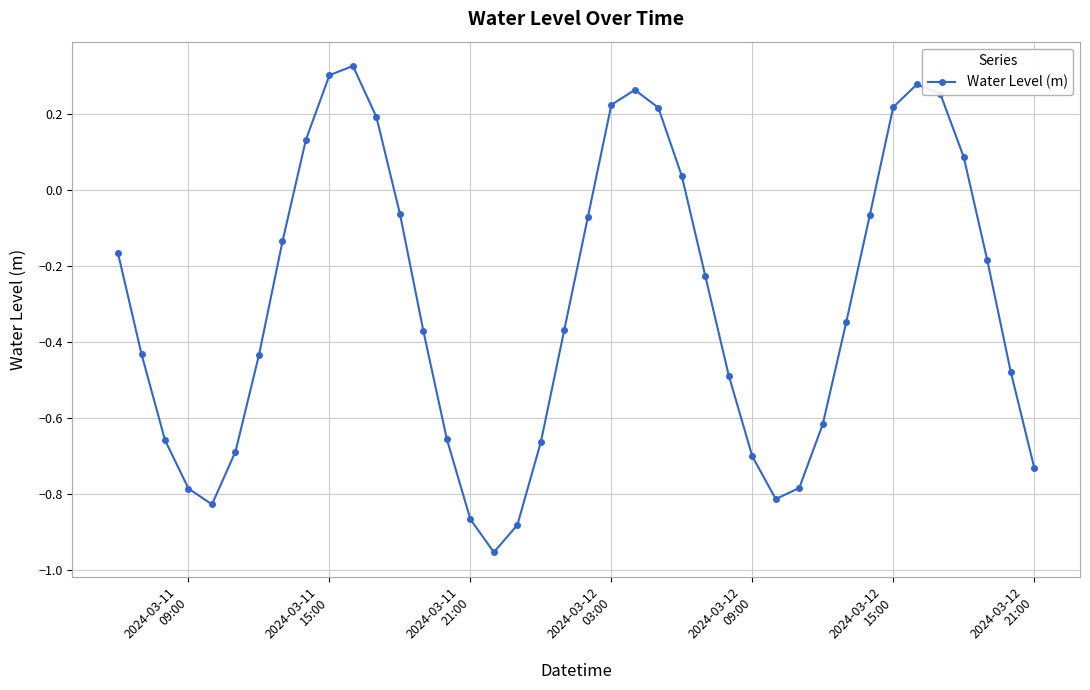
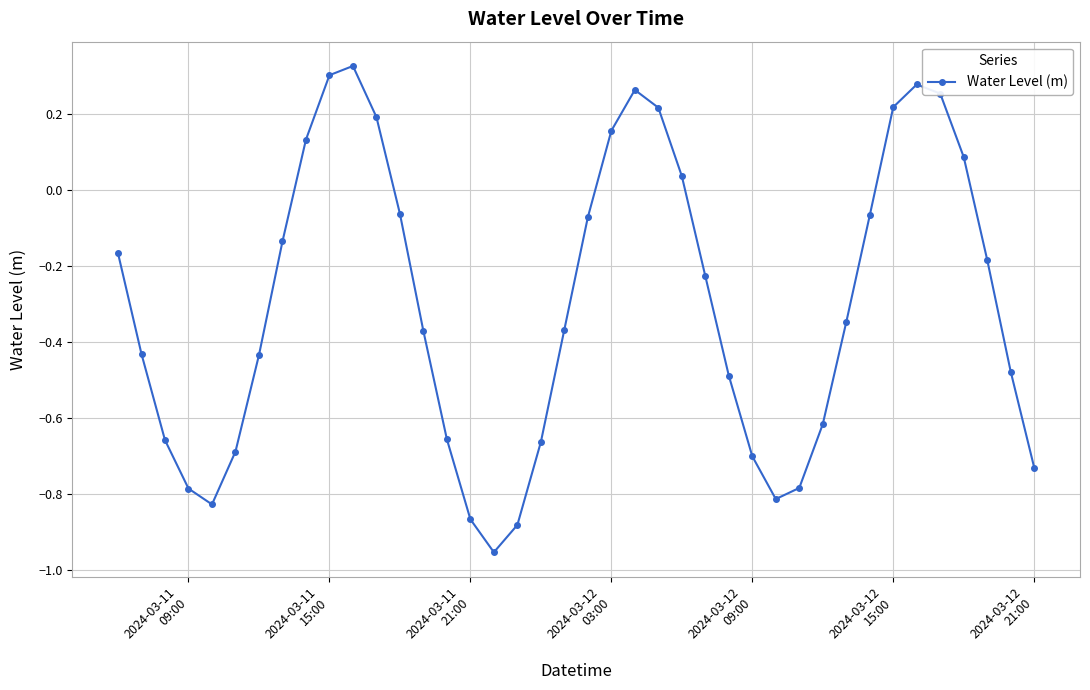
  {
    "2024-03-11 09:00": -0.79,
    "2024-03-11 15:00": 0.30,
    "2024-03-11 21:00": -0.87,
-   "2024-03-12 03:00": 0.22,
+   "2024-03-12 03:00": 0.16,
    "2024-03-12 09:00": -0.70,
    "2024-03-12 15:00": 0.22,
    "2024-03-12 21:00": -0.73
  }
